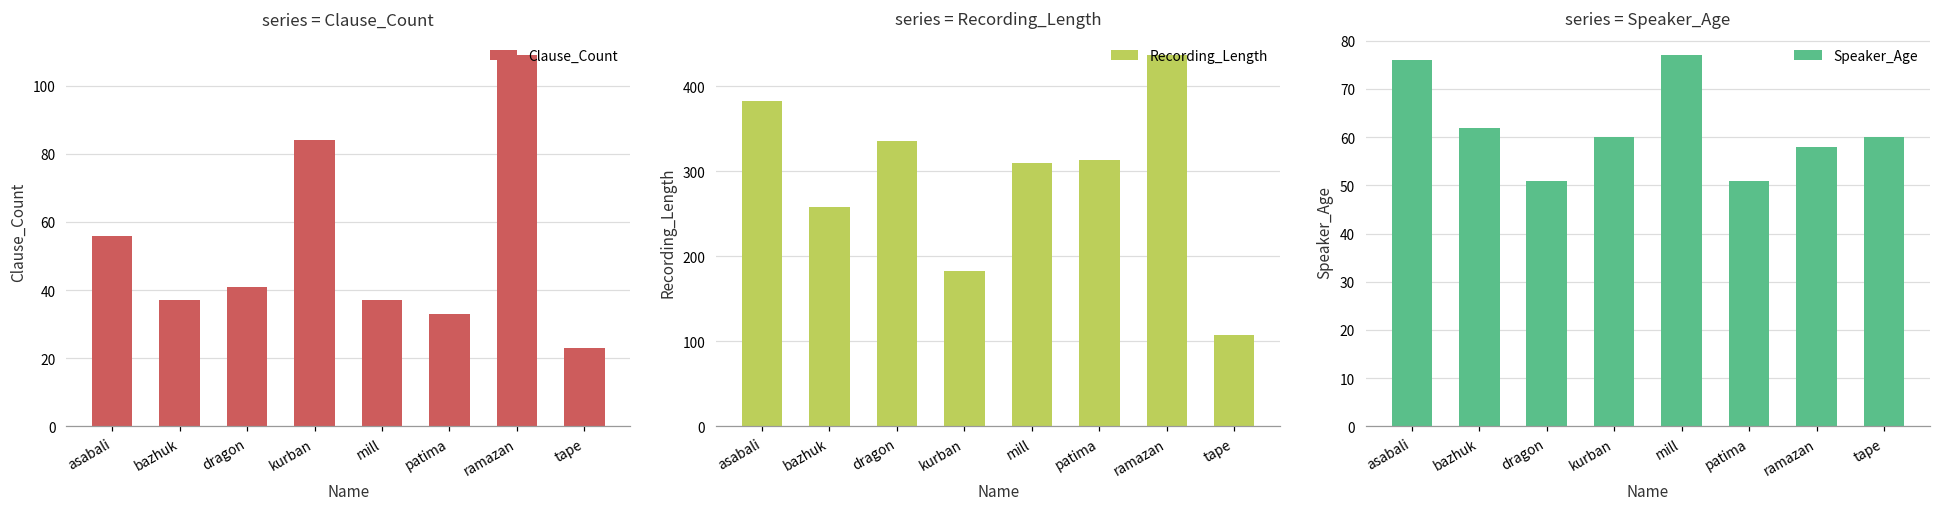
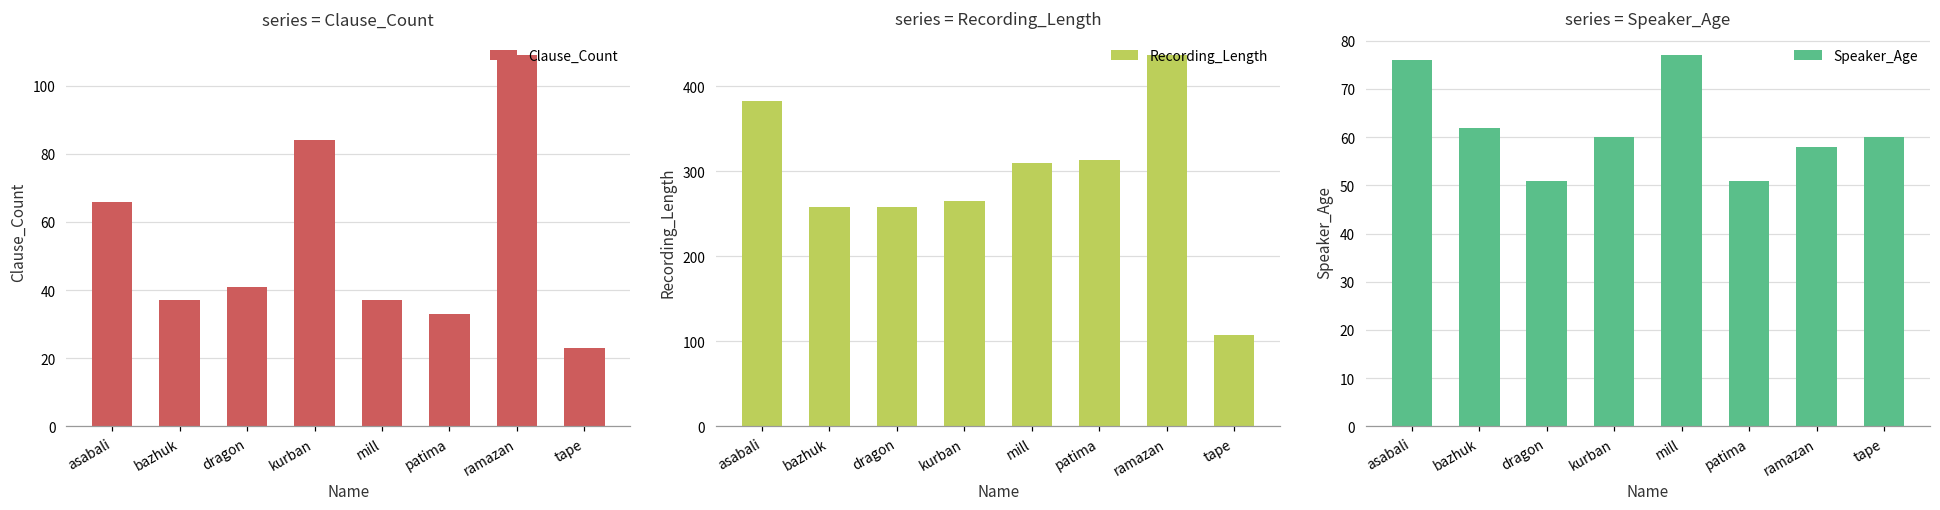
  {
    "series = Clause_Count": {
-     "asabali": 56,
+     "asabali": 66,
      "bazhuk": 37,
      "dragon": 41,
      "kurban": 84,
      "mill": 37,
      "patima": 33,
      "ramazan": 109,
      "tape": 23
    },
    "series = Recording_Length": {
      "asabali": 380,
      "bazhuk": 260,
-     "dragon": 340,
-     "kurban": 180,
+     "dragon": 260,
+     "kurban": 270,
      "mill": 310,
      "patima": 310,
      "ramazan": 440,
      "tape": 110
    },
    "series = Speaker_Age": {
      "asabali": 76,
      "bazhuk": 62,
      "dragon": 51,
      "kurban": 60,
      "mill": 77,
      "patima": 51,
      "ramazan": 58,
      "tape": 60
    }
  }
